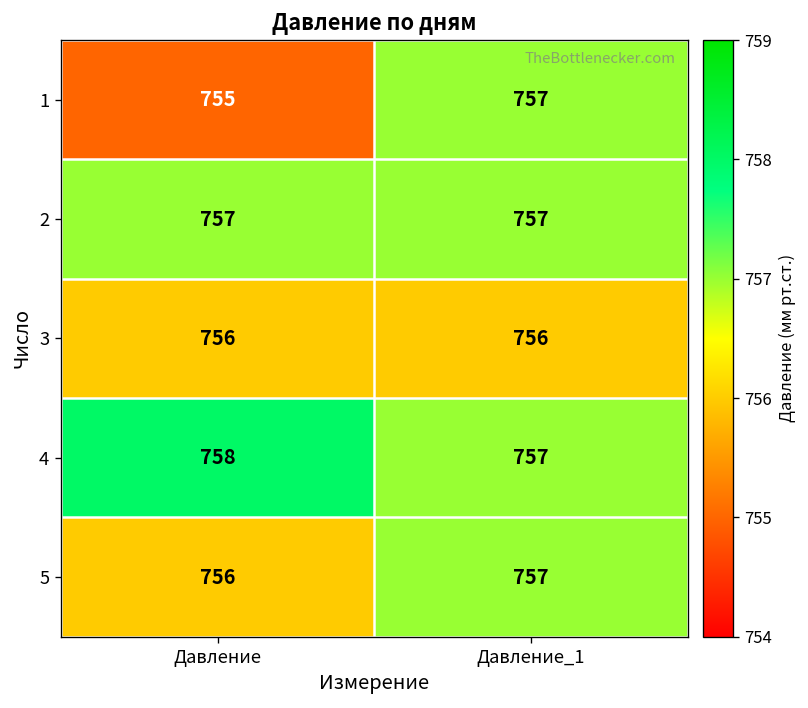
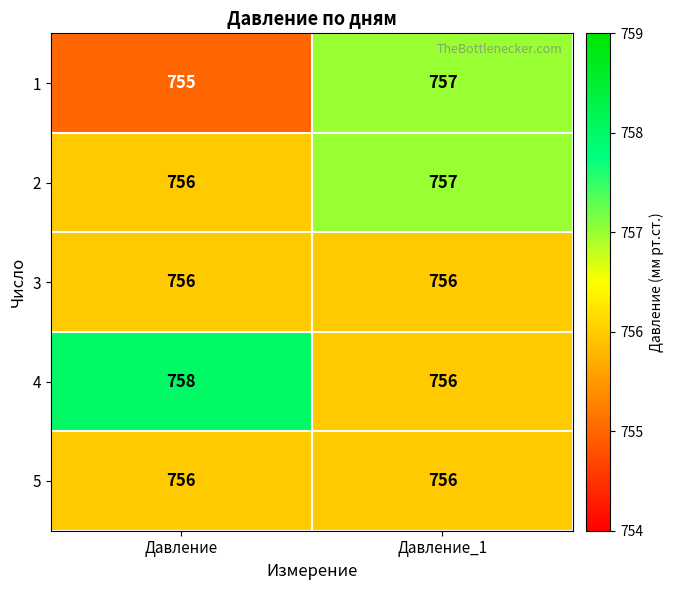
  {
    "1": {
      "Давление": 755
    },
    "2": {
-     "Давление": 757,
+     "Давление": 756,
      "Давление_1": 757
    },
    "3": {
      "Давление": 756,
      "Давление_1": 756
    },
    "4": {
      "Давление": 758,
-     "Давление_1": 757
+     "Давление_1": 756
    },
    "5": {
      "Давление": 756,
-     "Давление_1": 757
+     "Давление_1": 756
    }
  }
